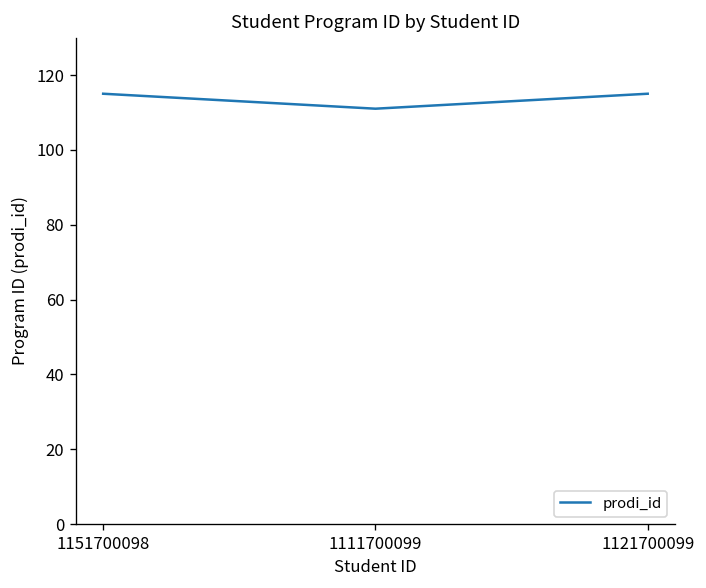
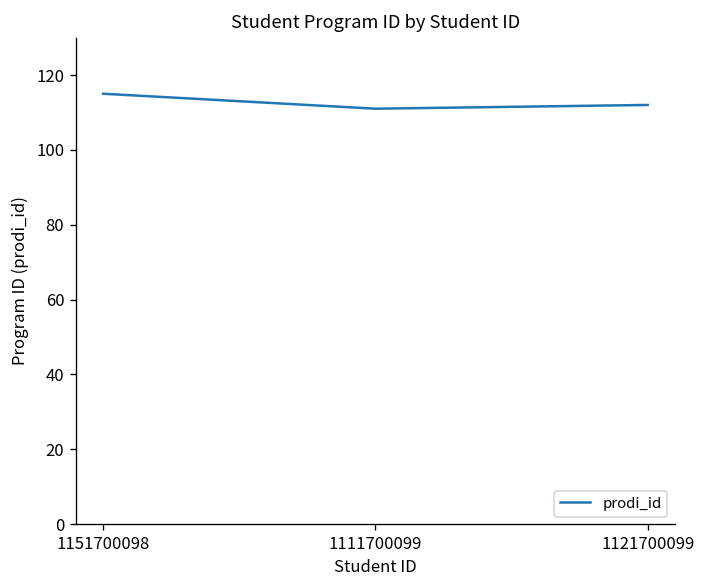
  {
    "1151700098": 115,
    "1111700099": 111,
-   "1121700099": 115
+   "1121700099": 112
  }
